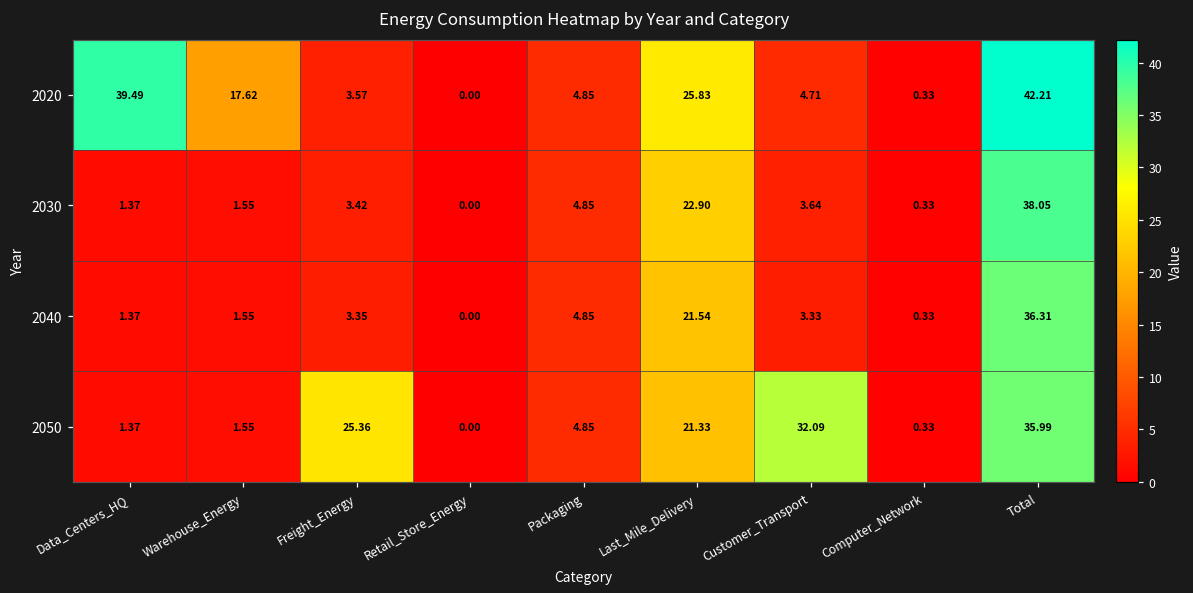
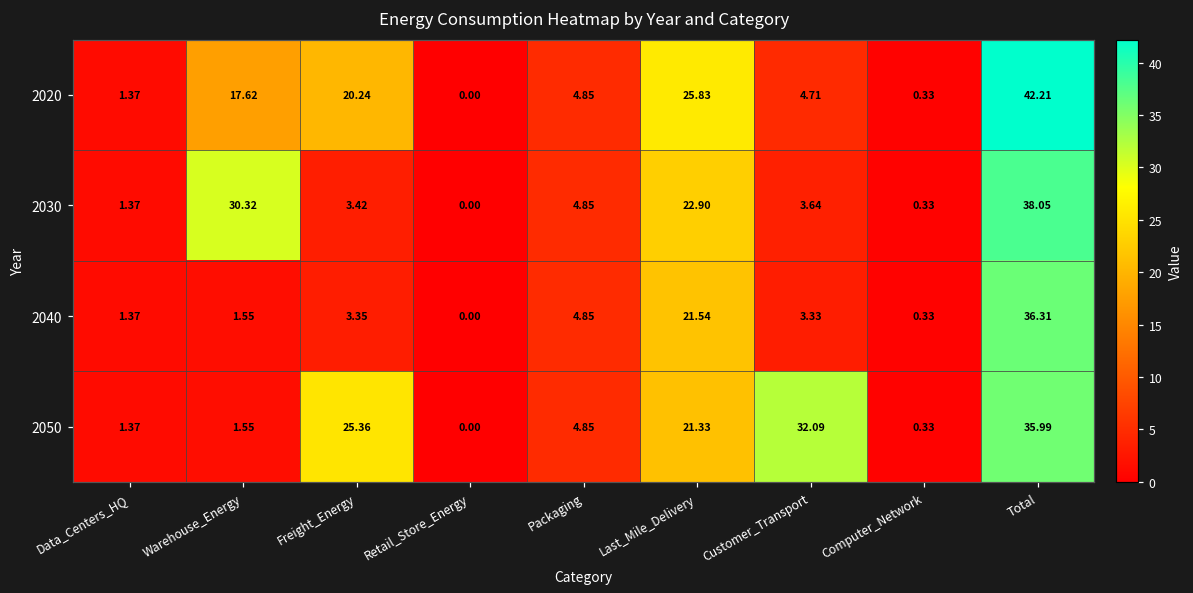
  {
    "2020": {
-     "Data_Centers_HQ": 39.49,
+     "Data_Centers_HQ": 1.37,
      "Warehouse_Energy": 17.62,
-     "Freight_Energy": 3.57,
+     "Freight_Energy": 20.24,
      "Retail_Store_Energy": 0.00,
      "Packaging": 4.85,
      "Last_Mile_Delivery": 25.83,
      "Customer_Transport": 4.71,
      "Computer_Network": 0.33,
      "Total": 42.21
    },
    "2030": {
      "Data_Centers_HQ": 1.37,
-     "Warehouse_Energy": 1.55,
+     "Warehouse_Energy": 30.32,
      "Freight_Energy": 3.42,
      "Retail_Store_Energy": 0.00,
      "Packaging": 4.85,
      "Last_Mile_Delivery": 22.90,
      "Customer_Transport": 3.64,
      "Computer_Network": 0.33,
      "Total": 38.05
    },
    "2040": {
      "Data_Centers_HQ": 1.37,
      "Warehouse_Energy": 1.55,
      "Freight_Energy": 3.35,
      "Retail_Store_Energy": 0.00,
      "Packaging": 4.85,
      "Last_Mile_Delivery": 21.54,
      "Customer_Transport": 3.33,
      "Computer_Network": 0.33,
      "Total": 36.31
    },
    "2050": {
      "Data_Centers_HQ": 1.37,
      "Warehouse_Energy": 1.55,
      "Freight_Energy": 25.36,
      "Retail_Store_Energy": 0.00,
      "Packaging": 4.85,
      "Last_Mile_Delivery": 21.33,
      "Customer_Transport": 32.09,
      "Computer_Network": 0.33,
      "Total": 35.99
    }
  }
